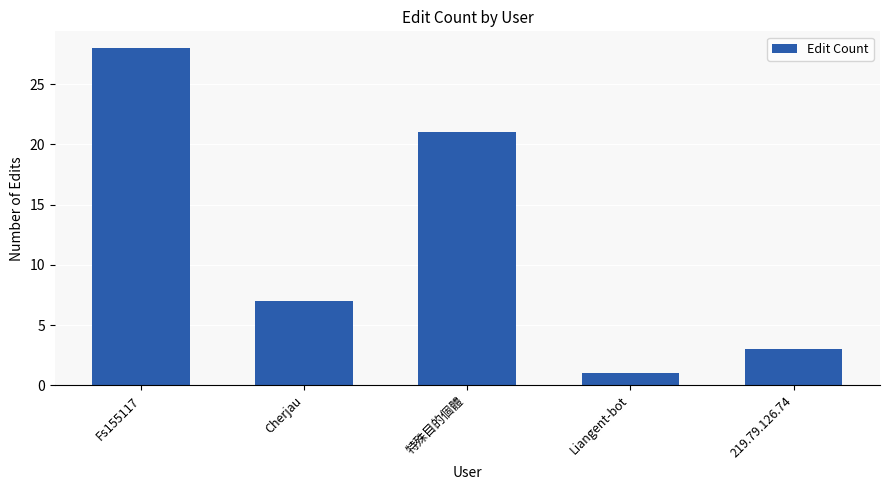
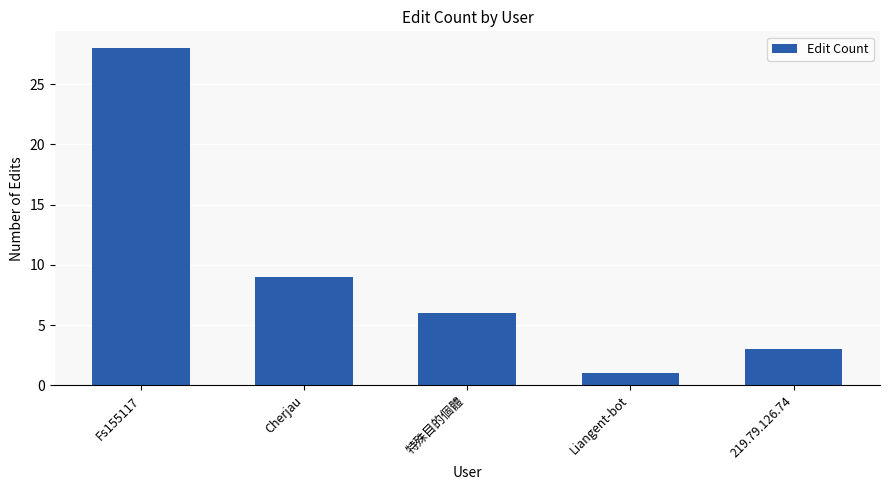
  {
    "Fs155117": 28,
-   "Cherjau": 7,
-   "特殊目的個體": 21,
+   "Cherjau": 9,
+   "特殊目的個體": 6,
    "Liangent-bot": 1,
    "219.79.126.74": 3
  }
